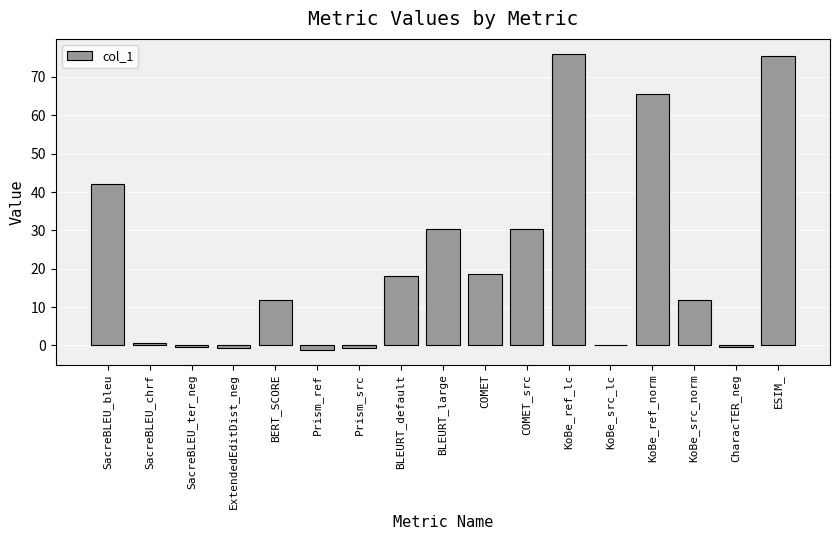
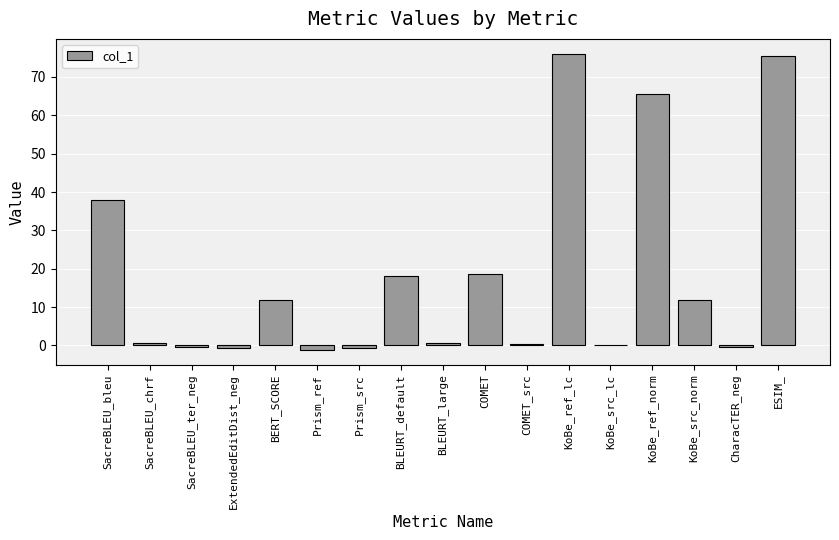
  {
-   "SacreBLEU_bleu": 42,
+   "SacreBLEU_bleu": 38,
    "BERT_SCORE": 12,
    "Prism_ref": -1,
    "BLEURT_default": 18,
-   "BLEURT_large": 30,
+   "BLEURT_large": 1,
    "COMET": 19,
-   "COMET_src": 30,
+   "COMET_src": 1,
    "KoBe_ref_lc": 76,
    "KoBe_ref_norm": 66,
    "KoBe_src_norm": 12,
    "ESIM_": 75
  }
